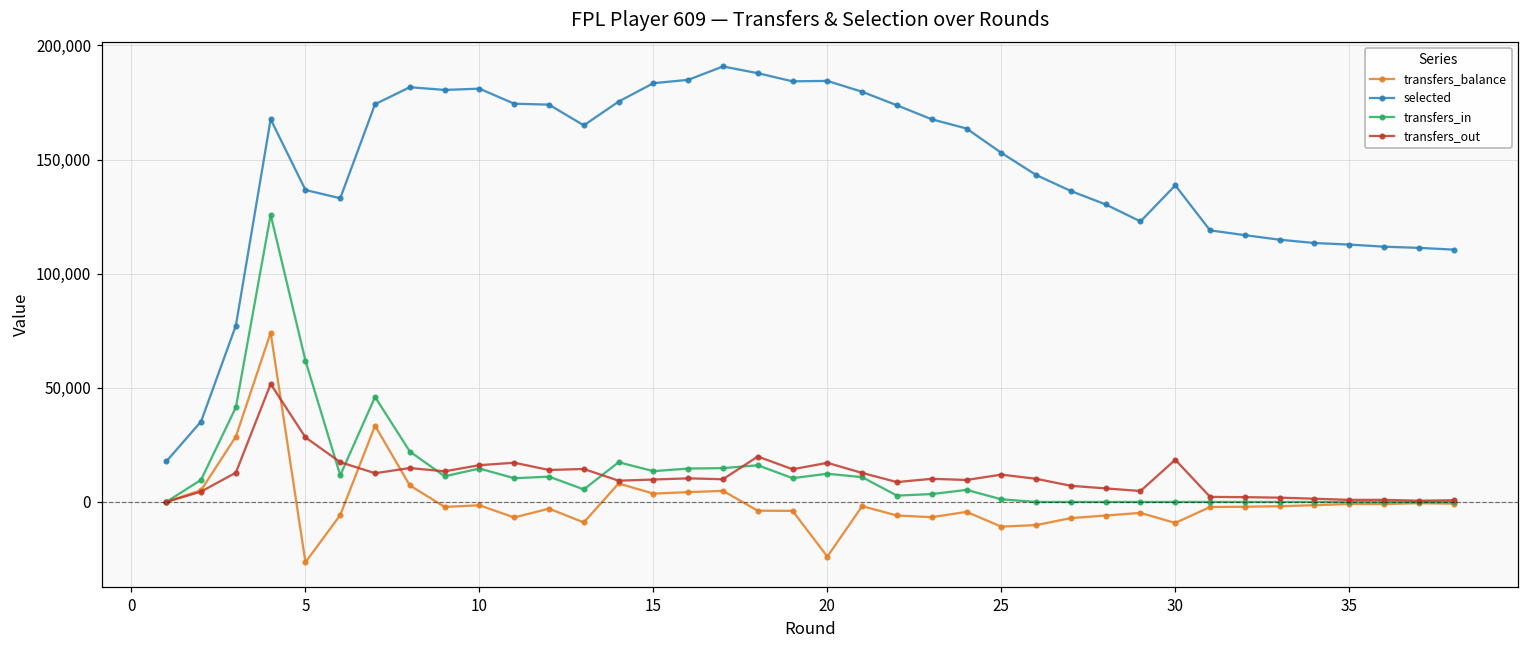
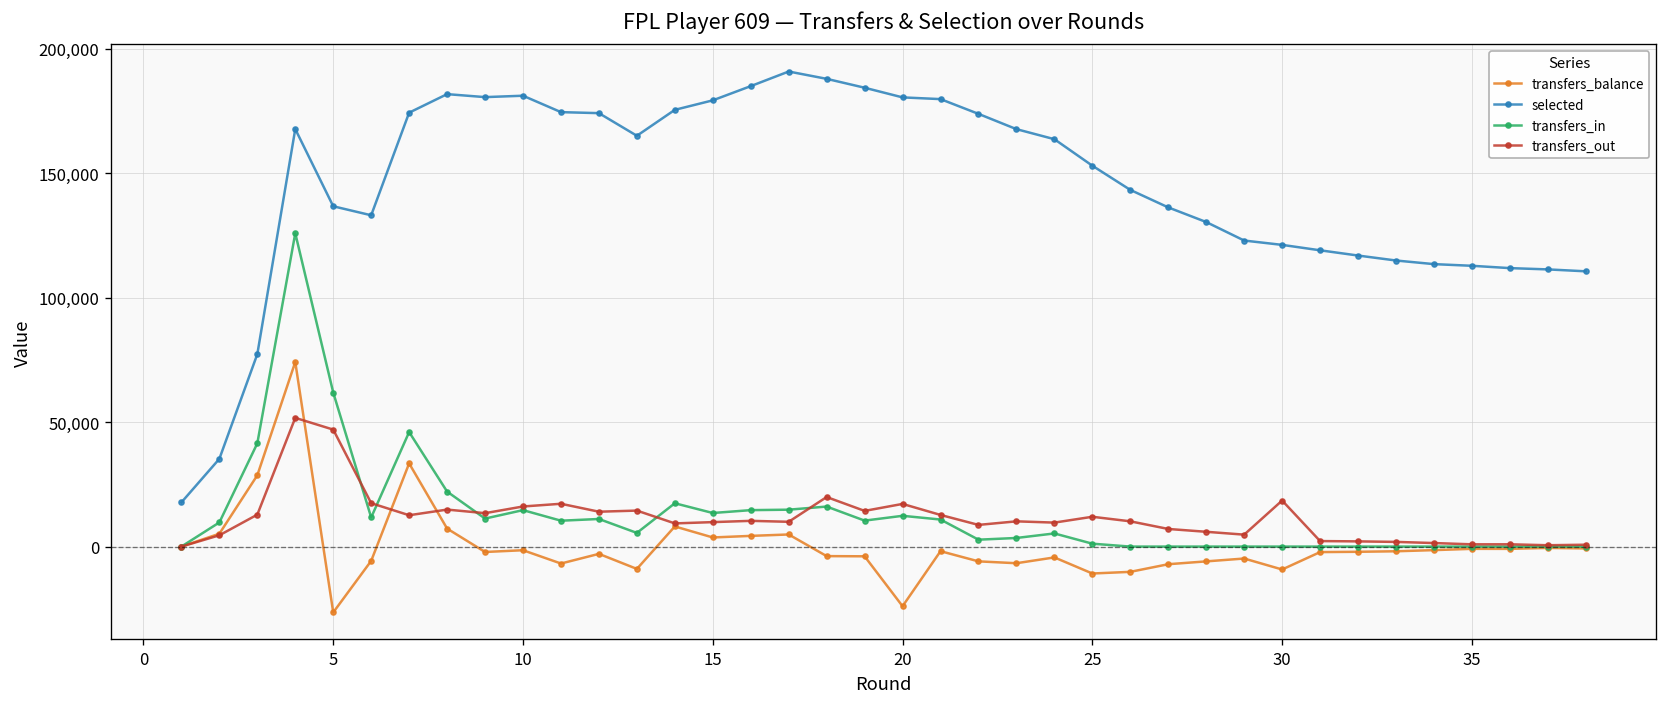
  {
    "transfers_balance": {
      "5": "-26,000",
      "10": "-1,000",
      "15": "4,000",
      "20": "-24,000",
      "25": "-11,000",
      "30": "-9,000"
    },
    "selected": {
      "5": "137,000",
      "10": "181,000",
-     "15": "183,000",
-     "20": "184,000",
+     "15": "179,000",
+     "20": "180,000",
      "25": "153,000",
-     "30": "139,000",
+     "30": "121,000",
      "35": "113,000"
    },
    "transfers_in": {
      "5": "62,000",
      "10": "15,000",
      "15": "13,000",
      "20": "12,000",
      "25": "1,000",
      "30": "0"
    },
    "transfers_out": {
-     "5": "28,000",
+     "5": "47,000",
      "10": "16,000",
      "15": "10,000",
      "20": "17,000",
      "25": "12,000",
      "30": "18,000"
    }
  }
